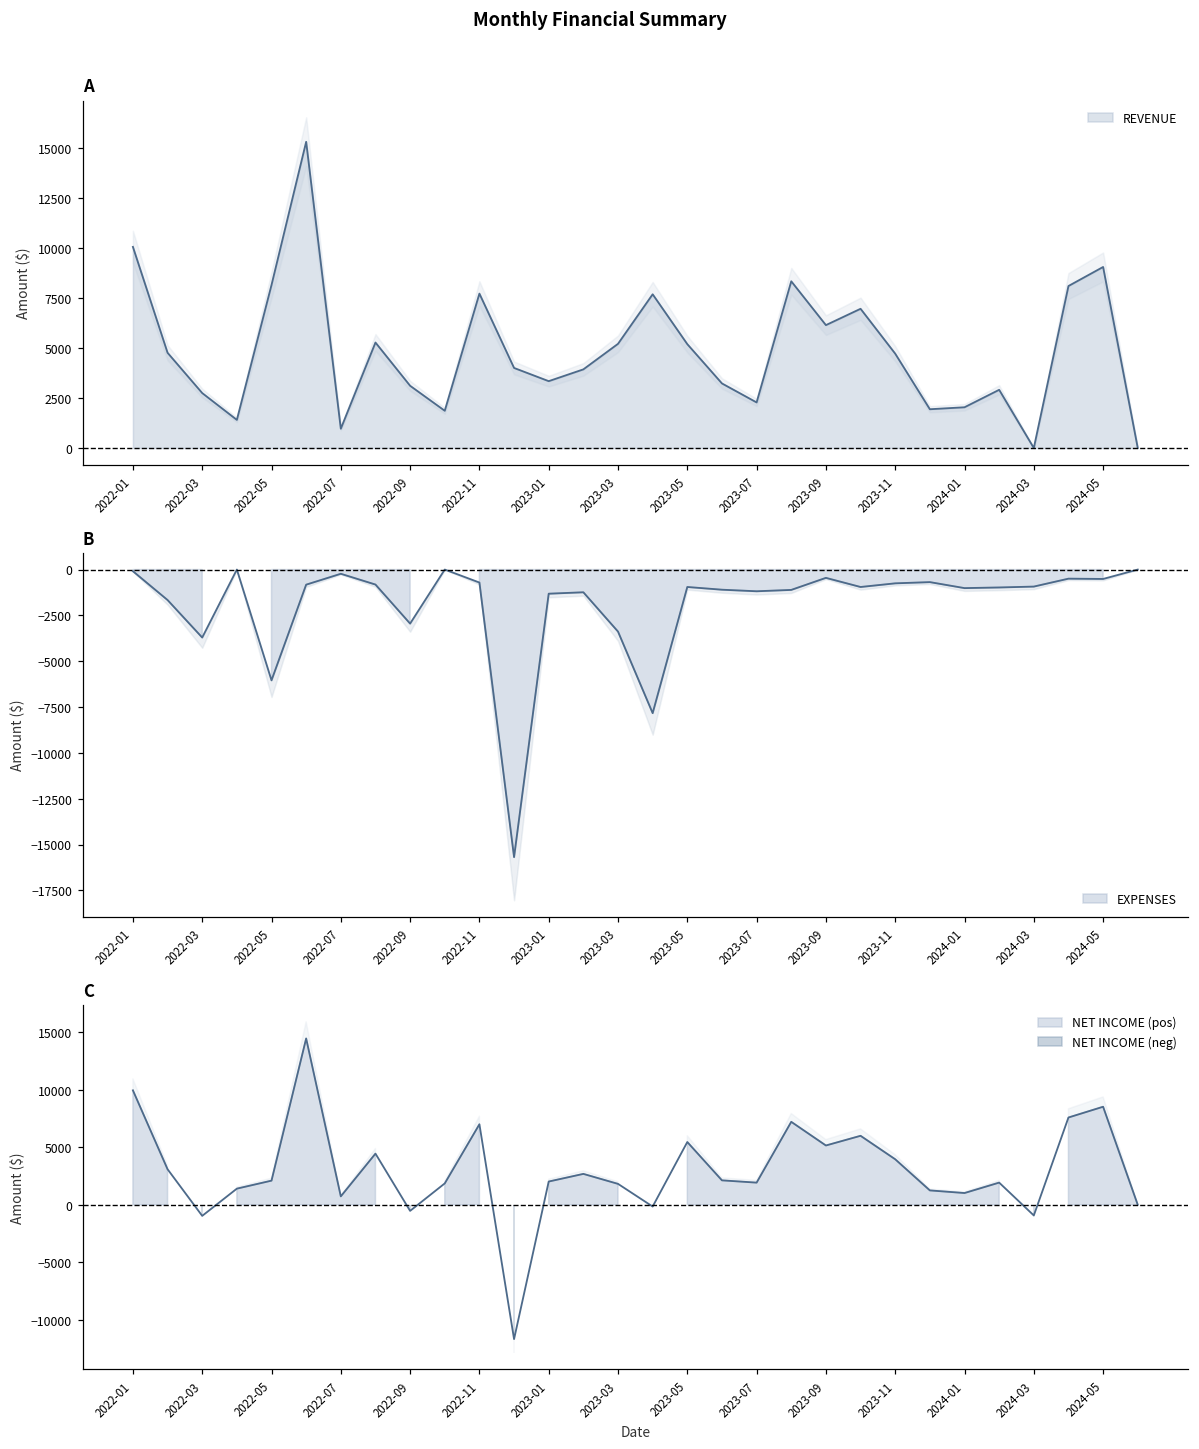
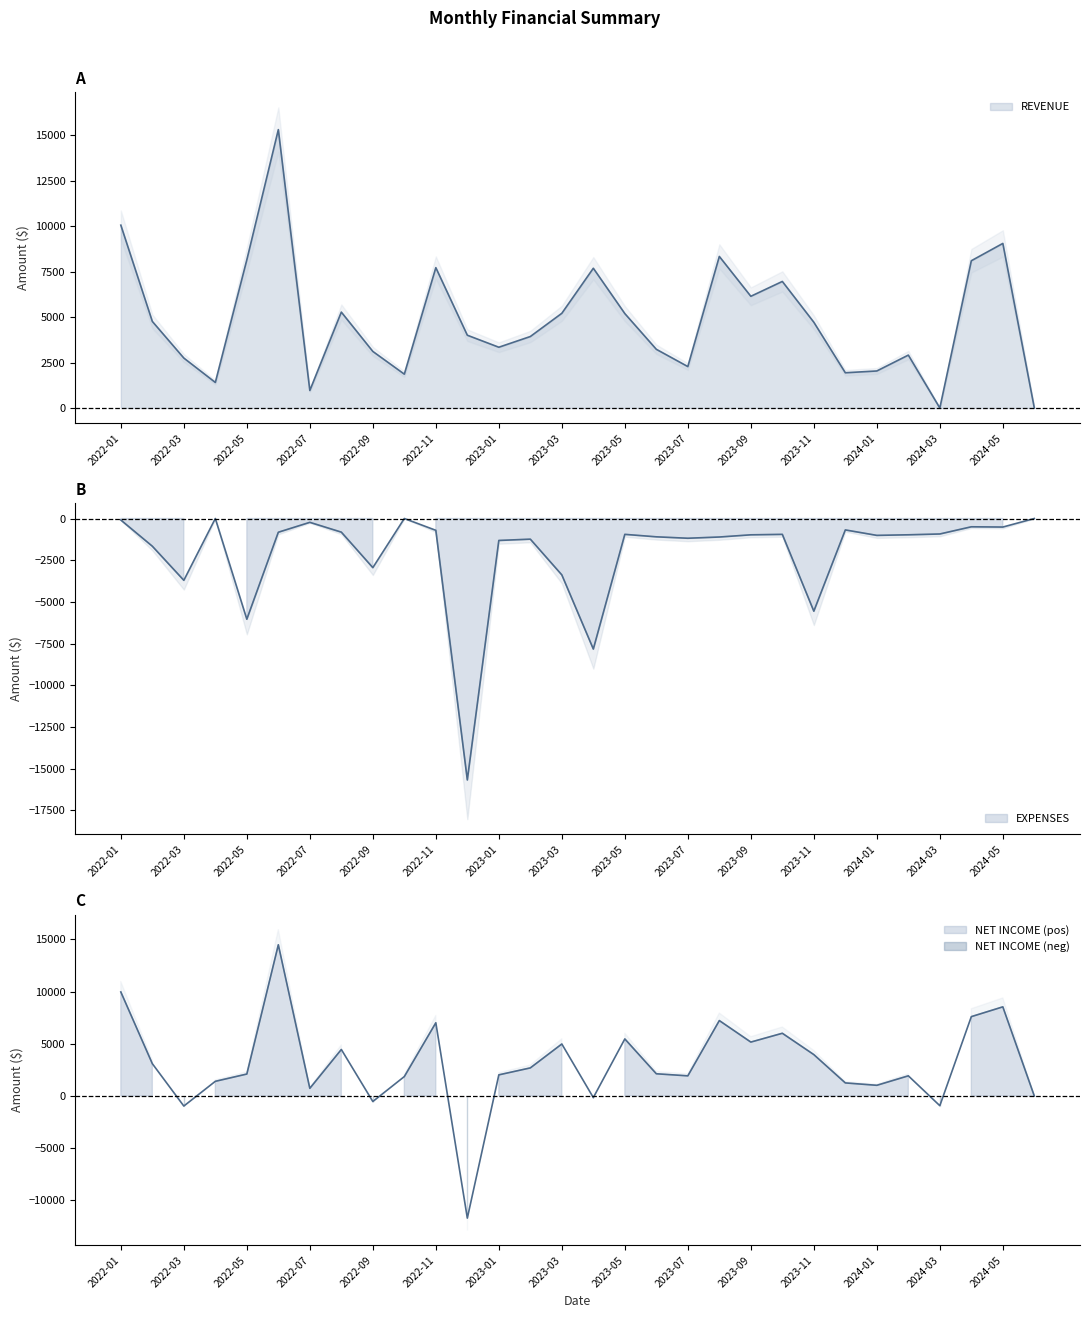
  {
    "B": {
      "2022-01": -100,
      "2022-03": -3700,
      "2022-05": -6000,
      "2022-07": -200,
      "2022-09": -2900,
      "2022-11": -700,
      "2023-01": -1300,
      "2023-03": -3400,
      "2023-05": -1000,
      "2023-07": -1200,
-     "2023-09": -500,
-     "2023-11": -800,
+     "2023-09": -1000,
+     "2023-11": -5600,
      "2024-01": -1000,
      "2024-03": -900,
      "2024-05": -500
    },
    "C": {
      "2022-01": 10000,
      "2022-03": -1000,
      "2022-05": 2100,
      "2022-07": 700,
      "2022-09": -500,
      "2022-11": 7000,
      "2023-01": 2000,
-     "2023-03": 1800,
+     "2023-03": 5000,
      "2023-05": 5500,
      "2023-07": 1900,
      "2023-09": 5200,
      "2023-11": 4000,
      "2024-01": 1000,
      "2024-03": -900,
      "2024-05": 8500
    }
  }
